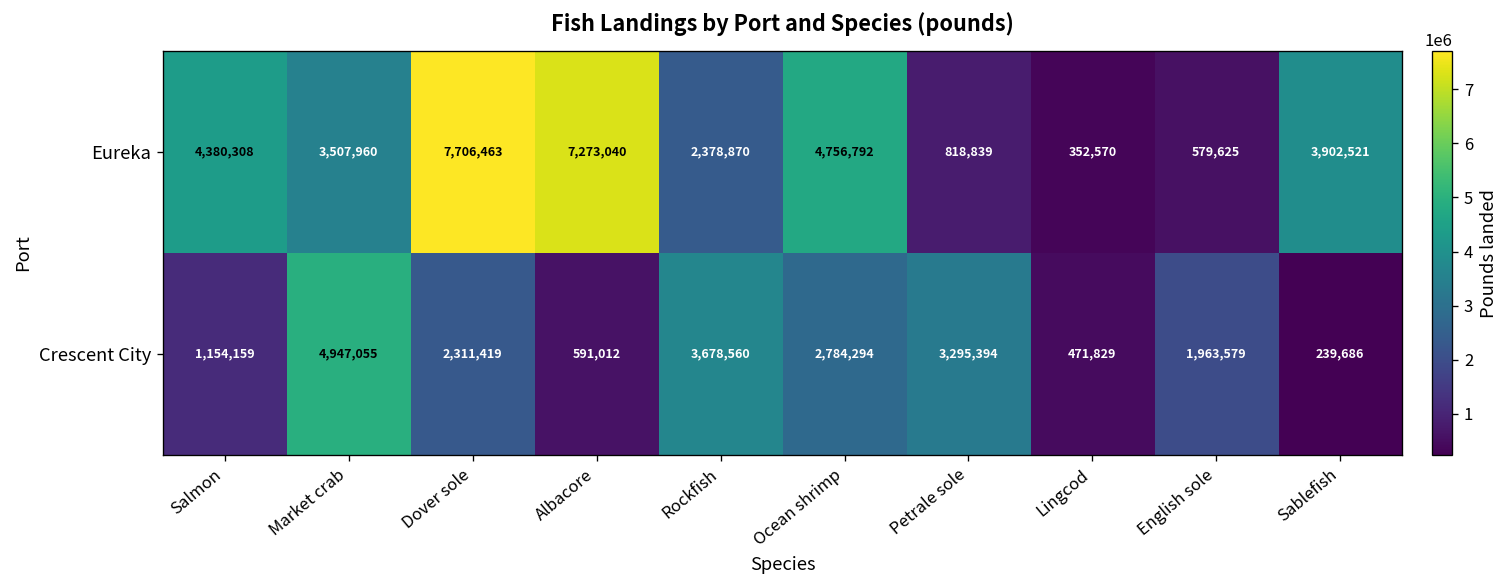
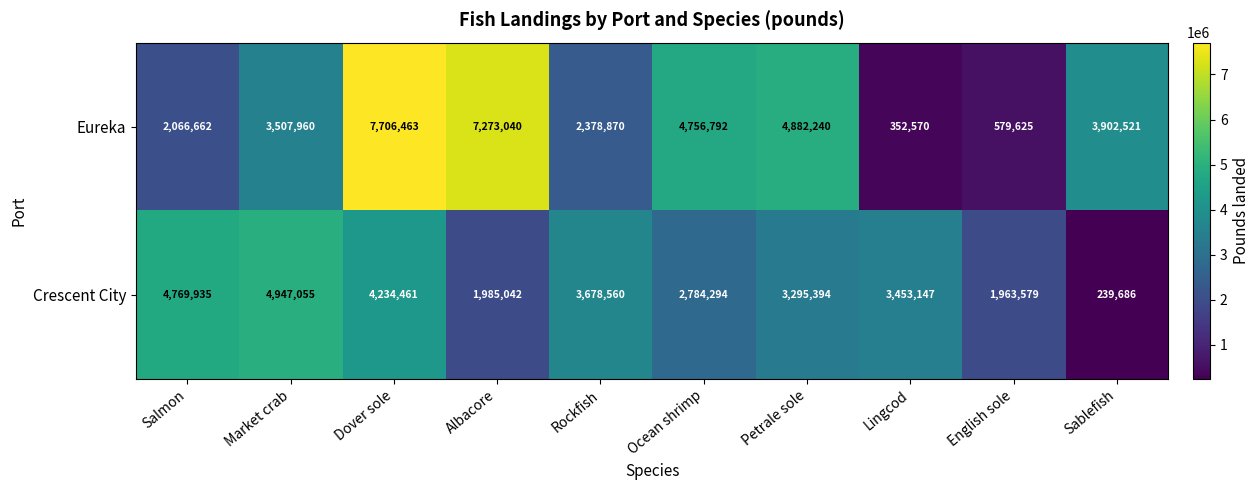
  {
    "Eureka": {
-     "Salmon": "4,380,308",
+     "Salmon": "2,066,662",
      "Market crab": "3,507,960",
      "Dover sole": "7,706,463",
      "Albacore": "7,273,040",
      "Rockfish": "2,378,870",
      "Ocean shrimp": "4,756,792",
-     "Petrale sole": "818,839",
+     "Petrale sole": "4,882,240",
      "Lingcod": "352,570",
      "English sole": "579,625",
      "Sablefish": "3,902,521"
    },
    "Crescent City": {
-     "Salmon": "1,154,159",
+     "Salmon": "4,769,935",
      "Market crab": "4,947,055",
-     "Dover sole": "2,311,419",
-     "Albacore": "591,012",
+     "Dover sole": "4,234,461",
+     "Albacore": "1,985,042",
      "Rockfish": "3,678,560",
      "Ocean shrimp": "2,784,294",
      "Petrale sole": "3,295,394",
-     "Lingcod": "471,829",
+     "Lingcod": "3,453,147",
      "English sole": "1,963,579",
      "Sablefish": "239,686"
    }
  }
